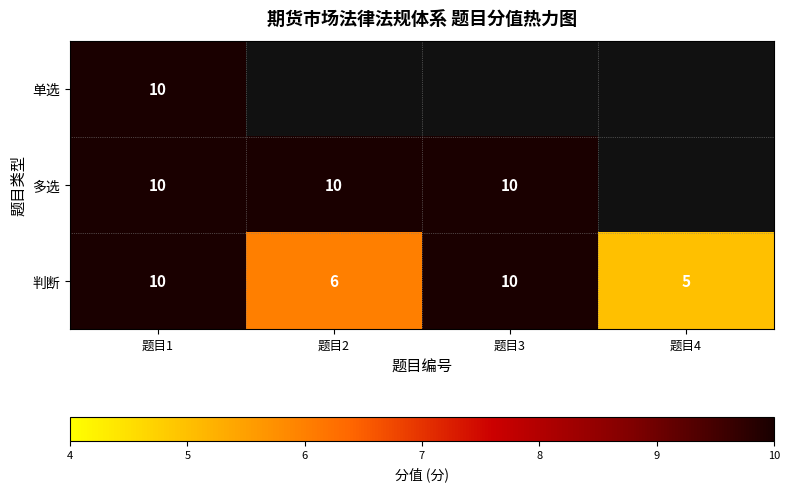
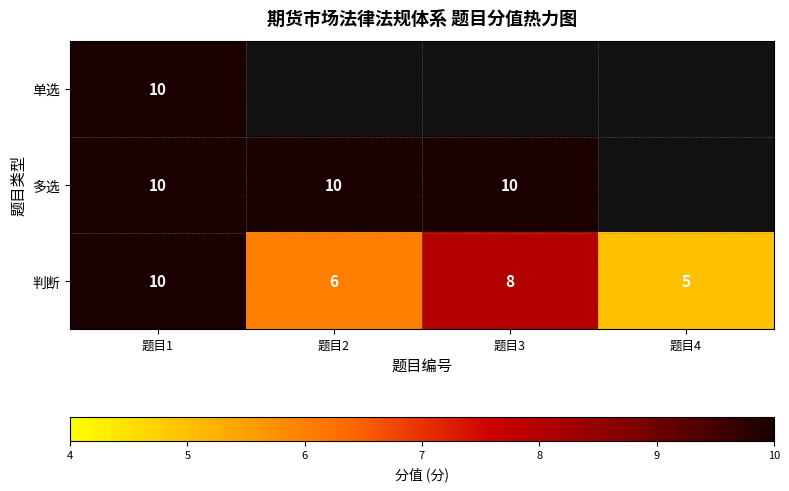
  {
    "单选": {
      "题目1": 10
    },
    "多选": {
      "题目1": 10,
      "题目2": 10,
      "题目3": 10
    },
    "判断": {
      "题目1": 10,
      "题目2": 6,
-     "题目3": 10,
+     "题目3": 8,
      "题目4": 5
    }
  }
